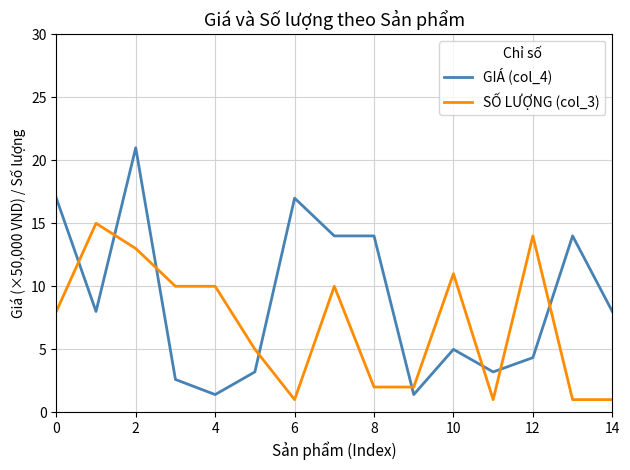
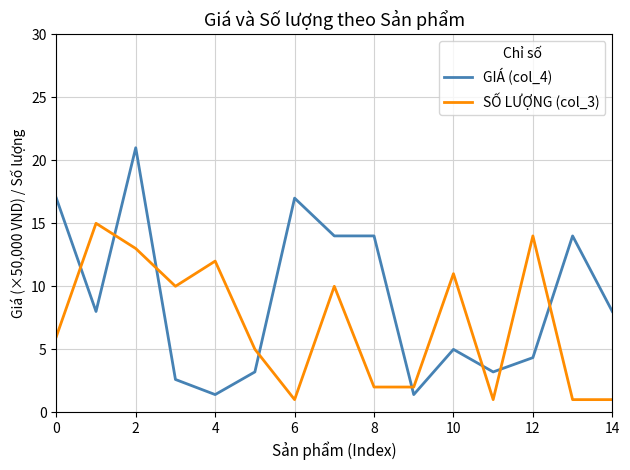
  {
    "GIÁ (col_4)": {
      "0": 17,
      "2": 21,
      "4": 1.4,
      "6": 17,
      "8": 14,
      "10": 5,
      "12": 4.3,
      "14": 8
    },
    "SỐ LƯỢNG (col_3)": {
-     "0": 8,
+     "0": 6,
      "2": 13,
-     "4": 10,
+     "4": 12,
      "6": 1,
      "8": 2,
      "10": 11,
      "12": 14,
      "14": 1
    }
  }
